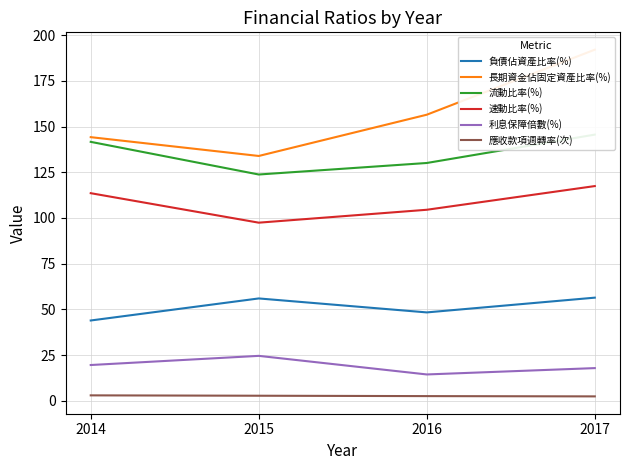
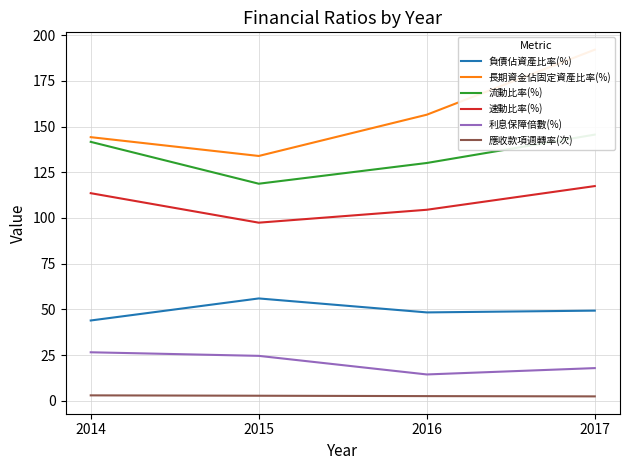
  {
    "負債佔資產比率(%)": {
      "2014": 44,
      "2015": 56,
      "2016": 48,
-     "2017": 56
+     "2017": 49
    },
    "長期資金佔固定資產比率(%)": {
      "2014": 144,
      "2015": 134,
      "2016": 156
    },
    "流動比率(%)": {
      "2014": 142,
-     "2015": 124,
+     "2015": 119,
      "2016": 130
    },
    "速動比率(%)": {
      "2014": 114,
      "2015": 97,
      "2016": 104,
      "2017": 117
    },
    "利息保障倍數(%)": {
-     "2014": 20,
+     "2014": 27,
      "2015": 25,
      "2016": 14,
      "2017": 18
    },
    "應收款項週轉率(次)": {
      "2014": 3,
      "2015": 3,
      "2016": 3,
      "2017": 2
    }
  }
